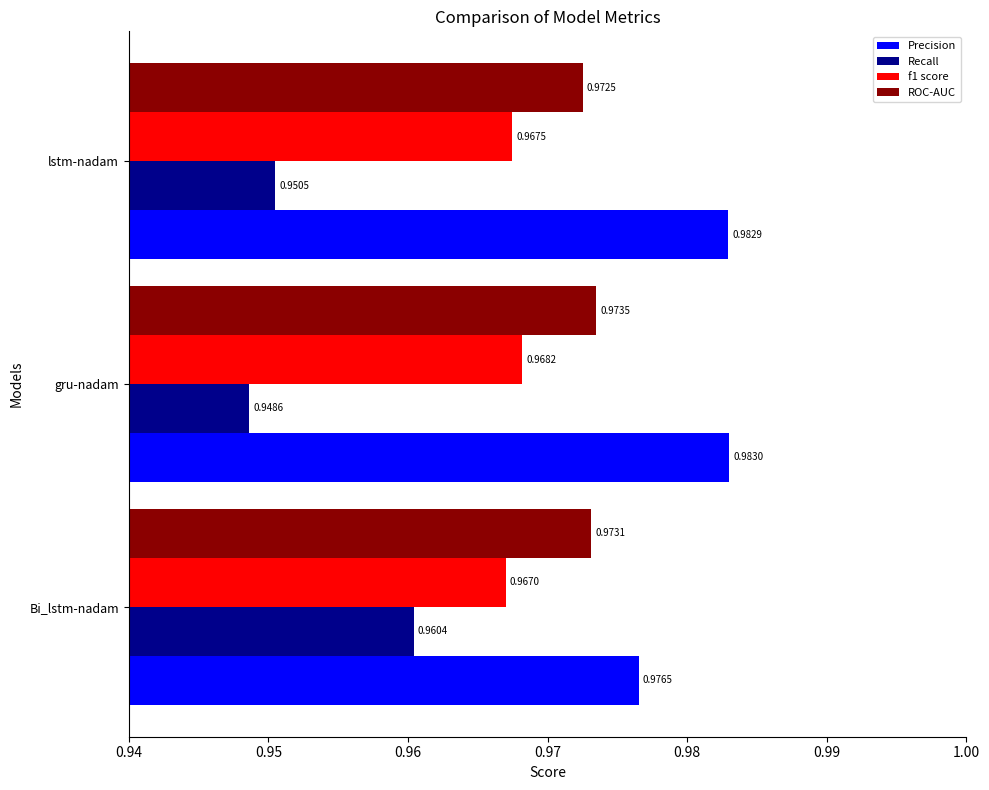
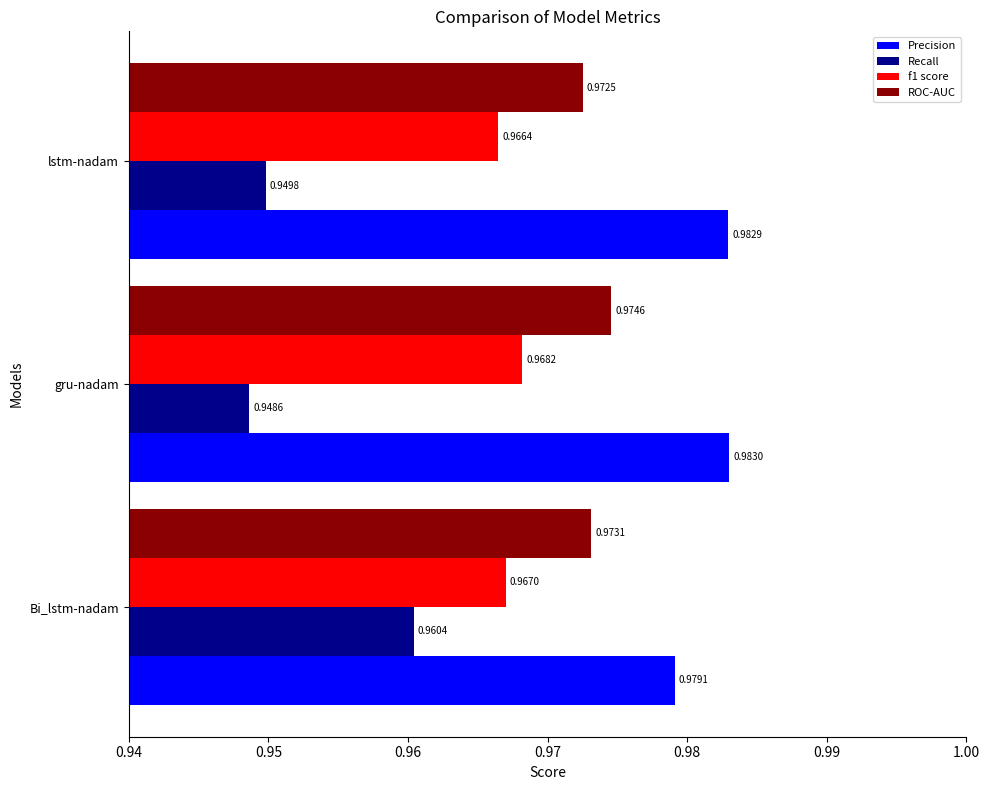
  {
    "Precision": {
      "lstm-nadam": 0.9829,
      "gru-nadam": 0.9830,
-     "Bi_lstm-nadam": 0.9765
+     "Bi_lstm-nadam": 0.9791
    },
    "Recall": {
-     "lstm-nadam": 0.9505,
+     "lstm-nadam": 0.9498,
      "gru-nadam": 0.9486,
      "Bi_lstm-nadam": 0.9604
    },
    "f1 score": {
-     "lstm-nadam": 0.9675,
+     "lstm-nadam": 0.9664,
      "gru-nadam": 0.9682,
      "Bi_lstm-nadam": 0.9670
    },
    "ROC-AUC": {
      "lstm-nadam": 0.9725,
-     "gru-nadam": 0.9735,
+     "gru-nadam": 0.9746,
      "Bi_lstm-nadam": 0.9731
    }
  }
